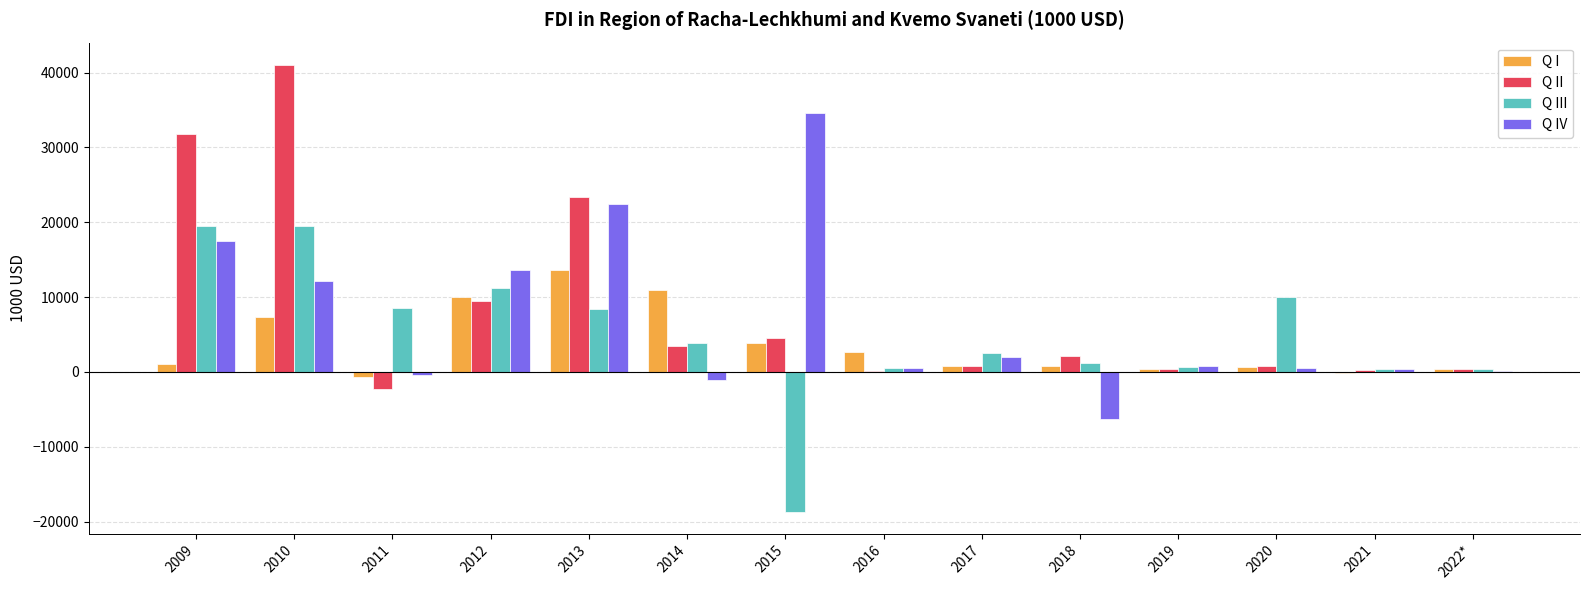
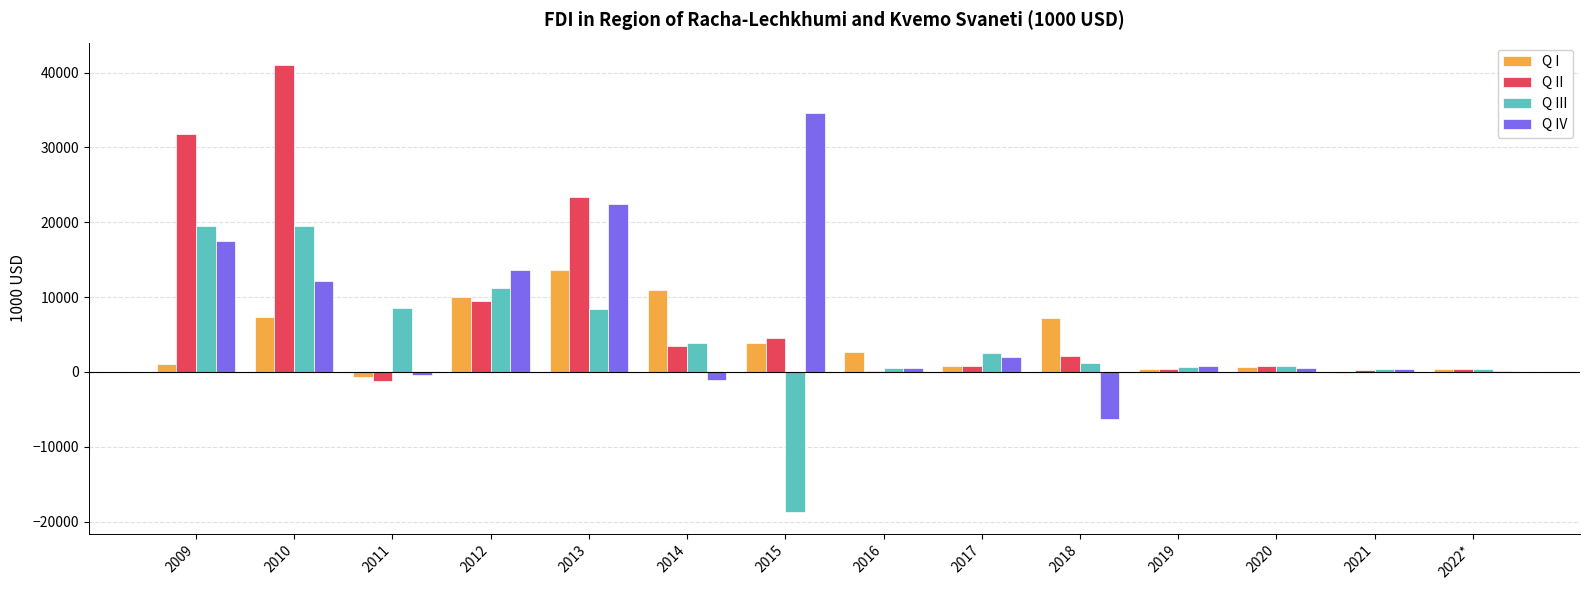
  {
    "Q I": {
      "2009": 1000,
      "2010": 7000,
      "2011": -1000,
      "2012": 10000,
      "2013": 14000,
      "2014": 11000,
      "2015": 4000,
      "2016": 3000,
      "2017": 1000,
-     "2018": 1000,
+     "2018": 7000,
      "2019": 0,
      "2020": 1000,
      "2022*": 0
    },
    "Q II": {
      "2009": 32000,
      "2010": 41000,
-     "2011": -2000,
+     "2011": -1000,
      "2012": 10000,
      "2013": 23000,
      "2014": 3000,
      "2015": 5000,
      "2017": 1000,
      "2018": 2000,
      "2019": 0,
      "2020": 1000,
      "2022*": 0
    },
    "Q III": {
      "2009": 20000,
      "2010": 20000,
      "2011": 9000,
      "2012": 11000,
      "2013": 8000,
      "2014": 4000,
      "2015": -19000,
      "2016": 0,
      "2017": 3000,
      "2018": 1000,
      "2019": 1000,
-     "2020": 10000,
+     "2020": 1000,
      "2021": 0,
      "2022*": 0
    },
    "Q IV": {
      "2009": 18000,
      "2010": 12000,
      "2011": 0,
      "2012": 14000,
      "2013": 22000,
      "2014": -1000,
      "2015": 35000,
      "2016": 1000,
      "2017": 2000,
      "2018": -6000,
      "2019": 1000,
      "2020": 1000,
      "2021": 0
    }
  }
